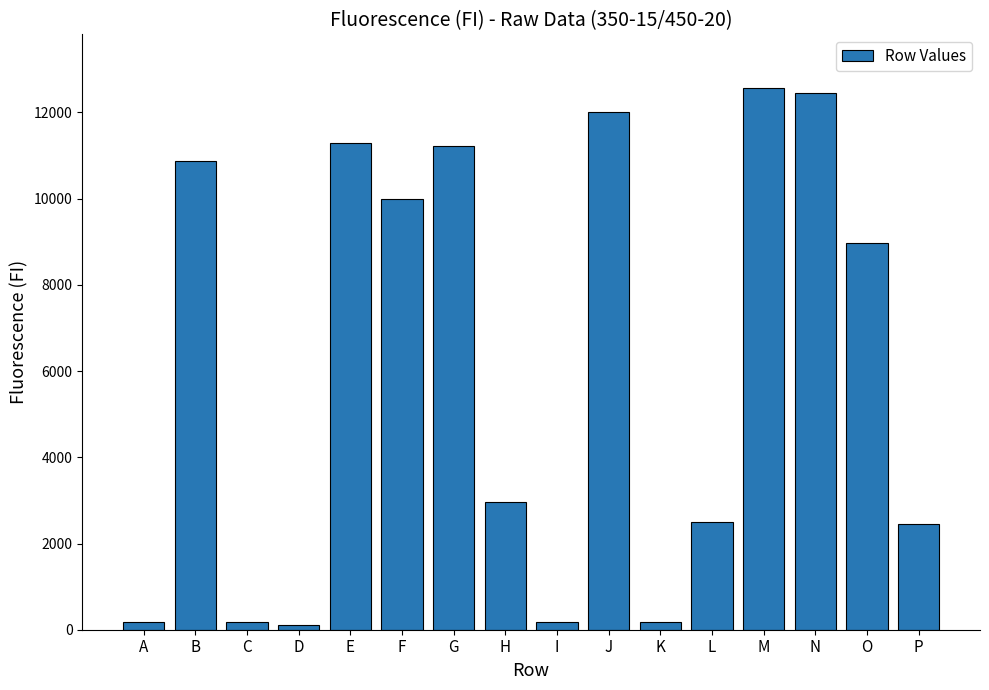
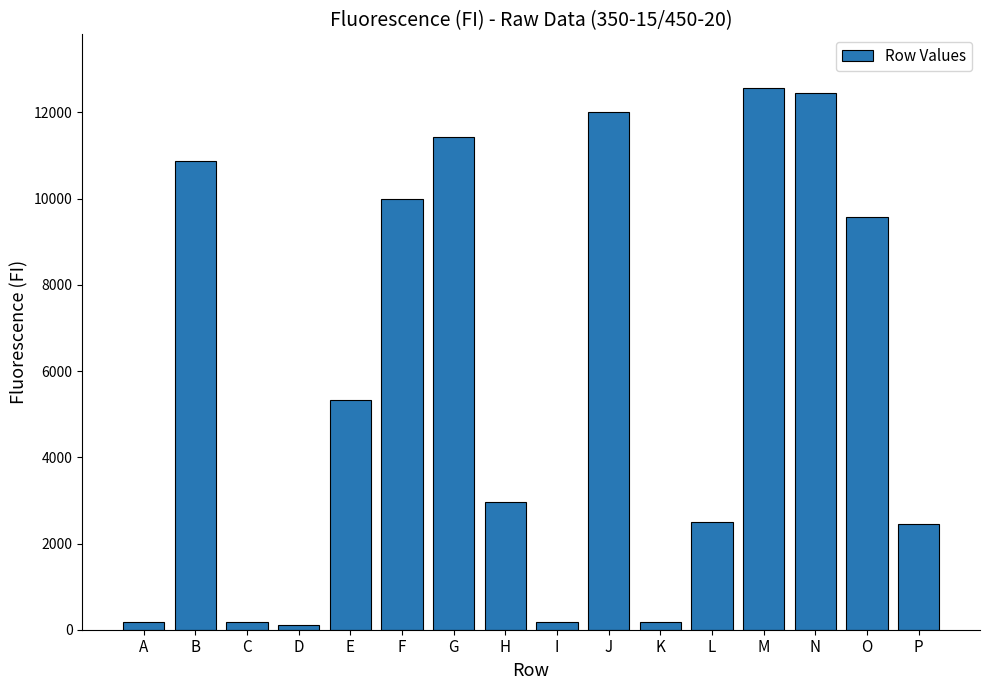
  {
    "A": 200,
    "B": 10900,
    "C": 200,
    "D": 100,
-   "E": 11300,
+   "E": 5300,
    "F": 10000,
-   "G": 11200,
+   "G": 11400,
    "H": 3000,
    "I": 200,
    "J": 12000,
    "K": 200,
    "L": 2500,
    "M": 12600,
    "N": 12500,
-   "O": 9000,
+   "O": 9600,
    "P": 2500
  }
